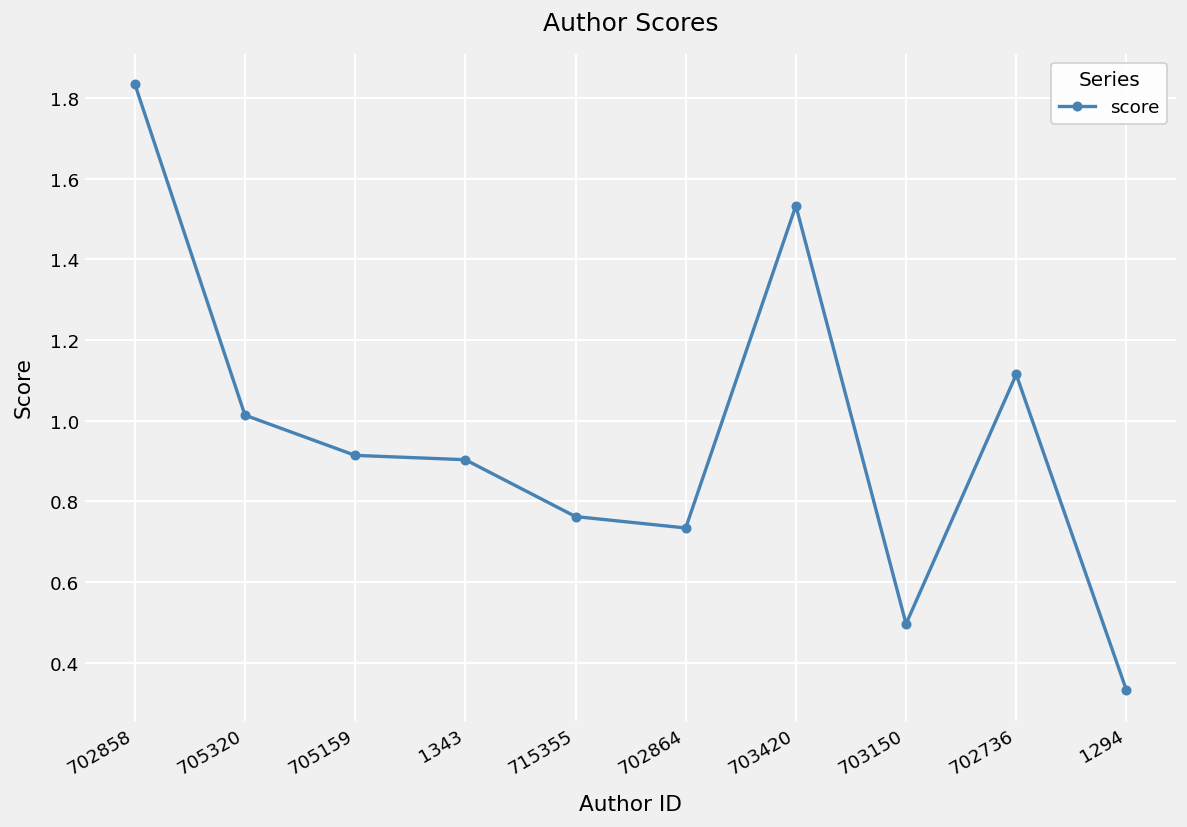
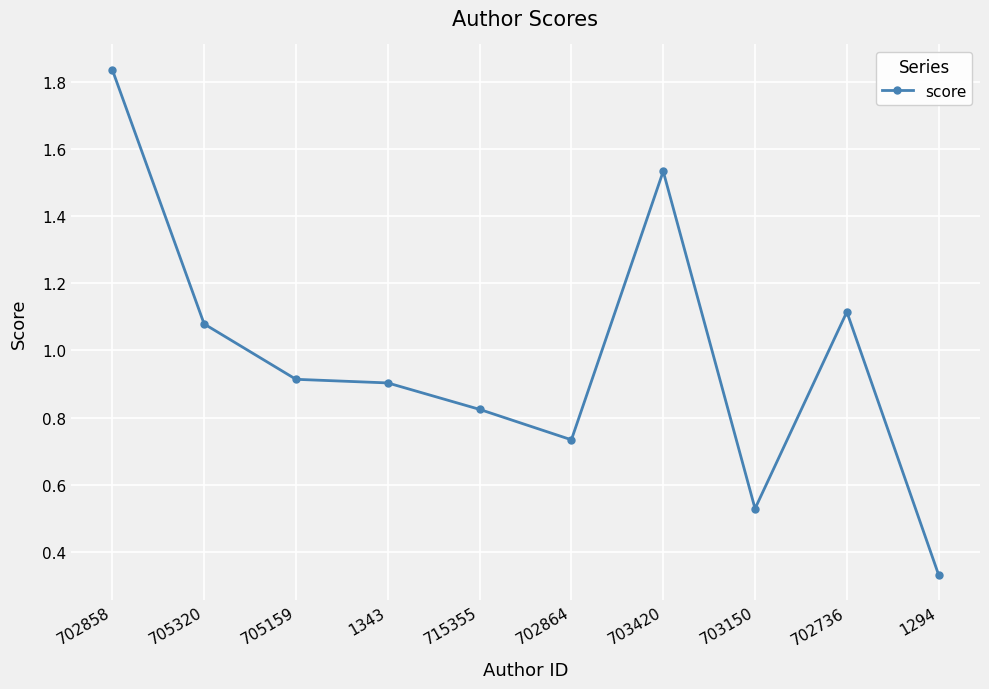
  {
    "702858": 1.84,
-   "705320": 1.01,
+   "705320": 1.08,
    "705159": 0.91,
    "1343": 0.90,
-   "715355": 0.76,
+   "715355": 0.82,
    "702864": 0.73,
    "703420": 1.53,
-   "703150": 0.50,
+   "703150": 0.53,
    "702736": 1.11,
    "1294": 0.33
  }
